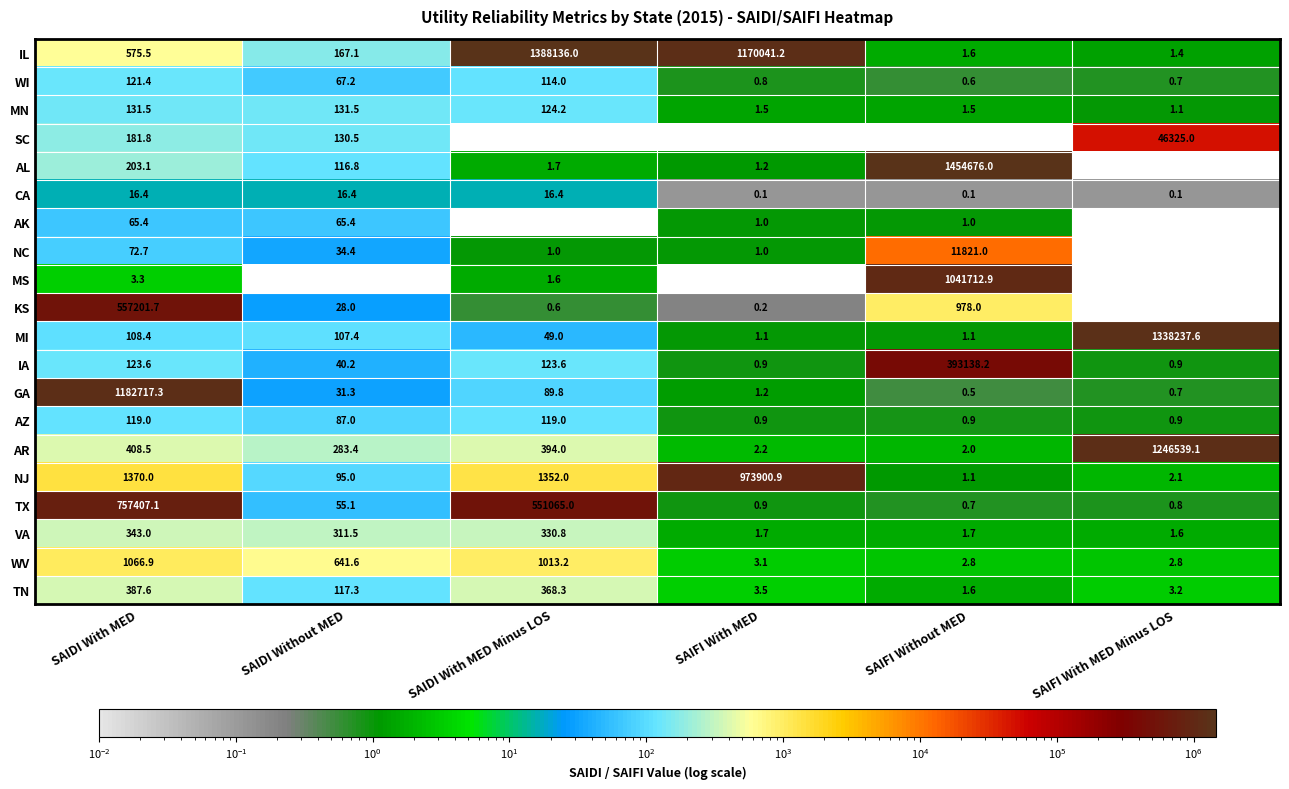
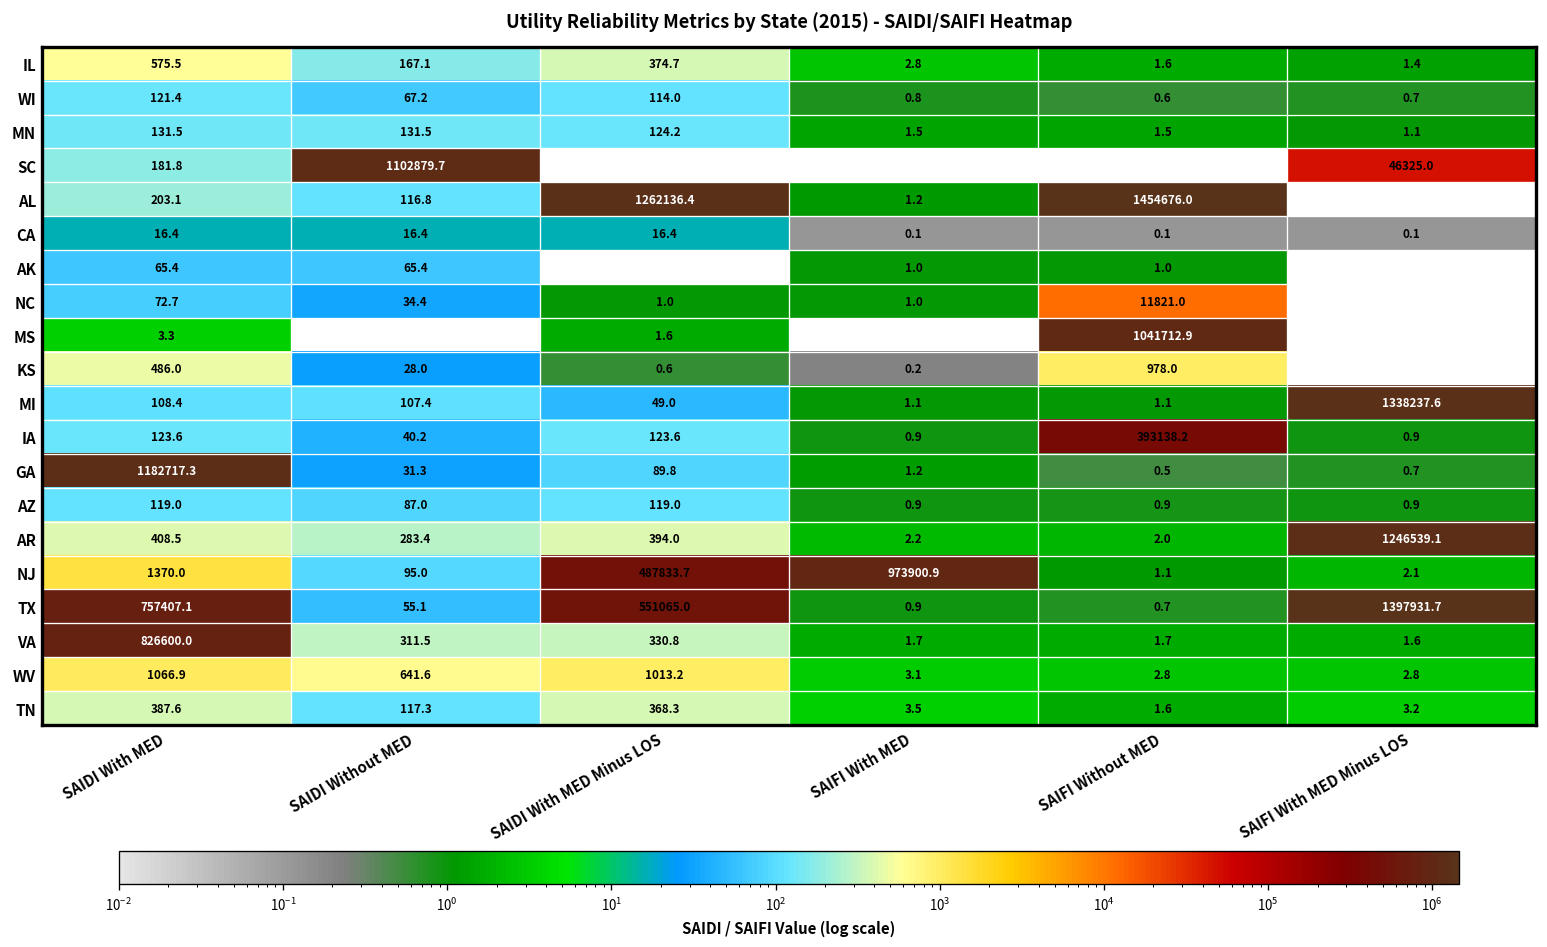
  {
    "IL": {
      "SAIDI With MED": 575.5,
      "SAIDI Without MED": 167.1,
-     "SAIDI With MED Minus LOS": 1388136.0,
-     "SAIFI With MED": 1170041.2,
+     "SAIDI With MED Minus LOS": 374.7,
+     "SAIFI With MED": 2.8,
      "SAIFI Without MED": 1.6,
      "SAIFI With MED Minus LOS": 1.4
    },
    "WI": {
      "SAIDI With MED": 121.4,
      "SAIDI Without MED": 67.2,
      "SAIDI With MED Minus LOS": 114.0,
      "SAIFI With MED": 0.8,
      "SAIFI Without MED": 0.6,
      "SAIFI With MED Minus LOS": 0.7
    },
    "MN": {
      "SAIDI With MED": 131.5,
      "SAIDI Without MED": 131.5,
      "SAIDI With MED Minus LOS": 124.2,
      "SAIFI With MED": 1.5,
      "SAIFI Without MED": 1.5,
      "SAIFI With MED Minus LOS": 1.1
    },
    "SC": {
      "SAIDI With MED": 181.8,
-     "SAIDI Without MED": 130.5,
+     "SAIDI Without MED": 1102879.7,
      "SAIFI With MED Minus LOS": 46325.0
    },
    "AL": {
      "SAIDI With MED": 203.1,
      "SAIDI Without MED": 116.8,
-     "SAIDI With MED Minus LOS": 1.7,
+     "SAIDI With MED Minus LOS": 1262136.4,
      "SAIFI With MED": 1.2,
      "SAIFI Without MED": 1454676.0
    },
    "CA": {
      "SAIDI With MED": 16.4,
      "SAIDI Without MED": 16.4,
      "SAIDI With MED Minus LOS": 16.4,
      "SAIFI With MED": 0.1,
      "SAIFI Without MED": 0.1,
      "SAIFI With MED Minus LOS": 0.1
    },
    "AK": {
      "SAIDI With MED": 65.4,
      "SAIDI Without MED": 65.4,
      "SAIFI With MED": 1.0,
      "SAIFI Without MED": 1.0
    },
    "NC": {
      "SAIDI With MED": 72.7,
      "SAIDI Without MED": 34.4,
      "SAIDI With MED Minus LOS": 1.0,
      "SAIFI With MED": 1.0,
      "SAIFI Without MED": 11821.0
    },
    "MS": {
      "SAIDI With MED": 3.3,
      "SAIDI With MED Minus LOS": 1.6,
      "SAIFI Without MED": 1041712.9
    },
    "KS": {
-     "SAIDI With MED": 557201.7,
+     "SAIDI With MED": 486.0,
      "SAIDI Without MED": 28.0,
      "SAIDI With MED Minus LOS": 0.6,
      "SAIFI With MED": 0.2,
      "SAIFI Without MED": 978.0
    },
    "MI": {
      "SAIDI With MED": 108.4,
      "SAIDI Without MED": 107.4,
      "SAIDI With MED Minus LOS": 49.0,
      "SAIFI With MED": 1.1,
      "SAIFI Without MED": 1.1,
      "SAIFI With MED Minus LOS": 1338237.6
    },
    "IA": {
      "SAIDI With MED": 123.6,
      "SAIDI Without MED": 40.2,
      "SAIDI With MED Minus LOS": 123.6,
      "SAIFI With MED": 0.9,
      "SAIFI Without MED": 393138.2,
      "SAIFI With MED Minus LOS": 0.9
    },
    "GA": {
      "SAIDI With MED": 1182717.3,
      "SAIDI Without MED": 31.3,
      "SAIDI With MED Minus LOS": 89.8,
      "SAIFI With MED": 1.2,
      "SAIFI Without MED": 0.5,
      "SAIFI With MED Minus LOS": 0.7
    },
    "AZ": {
      "SAIDI With MED": 119.0,
      "SAIDI Without MED": 87.0,
      "SAIDI With MED Minus LOS": 119.0,
      "SAIFI With MED": 0.9,
      "SAIFI Without MED": 0.9,
      "SAIFI With MED Minus LOS": 0.9
    },
    "AR": {
      "SAIDI With MED": 408.5,
      "SAIDI Without MED": 283.4,
      "SAIDI With MED Minus LOS": 394.0,
      "SAIFI With MED": 2.2,
      "SAIFI Without MED": 2.0,
      "SAIFI With MED Minus LOS": 1246539.1
    },
    "NJ": {
      "SAIDI With MED": 1370.0,
      "SAIDI Without MED": 95.0,
-     "SAIDI With MED Minus LOS": 1352.0,
+     "SAIDI With MED Minus LOS": 487833.7,
      "SAIFI With MED": 973900.9,
      "SAIFI Without MED": 1.1,
      "SAIFI With MED Minus LOS": 2.1
    },
    "TX": {
      "SAIDI With MED": 757407.1,
      "SAIDI Without MED": 55.1,
      "SAIDI With MED Minus LOS": 551065.0,
      "SAIFI With MED": 0.9,
      "SAIFI Without MED": 0.7,
-     "SAIFI With MED Minus LOS": 0.8
+     "SAIFI With MED Minus LOS": 1397931.7
    },
    "VA": {
-     "SAIDI With MED": 343.0,
+     "SAIDI With MED": 826600.0,
      "SAIDI Without MED": 311.5,
      "SAIDI With MED Minus LOS": 330.8,
      "SAIFI With MED": 1.7,
      "SAIFI Without MED": 1.7,
      "SAIFI With MED Minus LOS": 1.6
    },
    "WV": {
      "SAIDI With MED": 1066.9,
      "SAIDI Without MED": 641.6,
      "SAIDI With MED Minus LOS": 1013.2,
      "SAIFI With MED": 3.1,
      "SAIFI Without MED": 2.8,
      "SAIFI With MED Minus LOS": 2.8
    },
    "TN": {
      "SAIDI With MED": 387.6,
      "SAIDI Without MED": 117.3,
      "SAIDI With MED Minus LOS": 368.3,
      "SAIFI With MED": 3.5,
      "SAIFI Without MED": 1.6,
      "SAIFI With MED Minus LOS": 3.2
    }
  }
